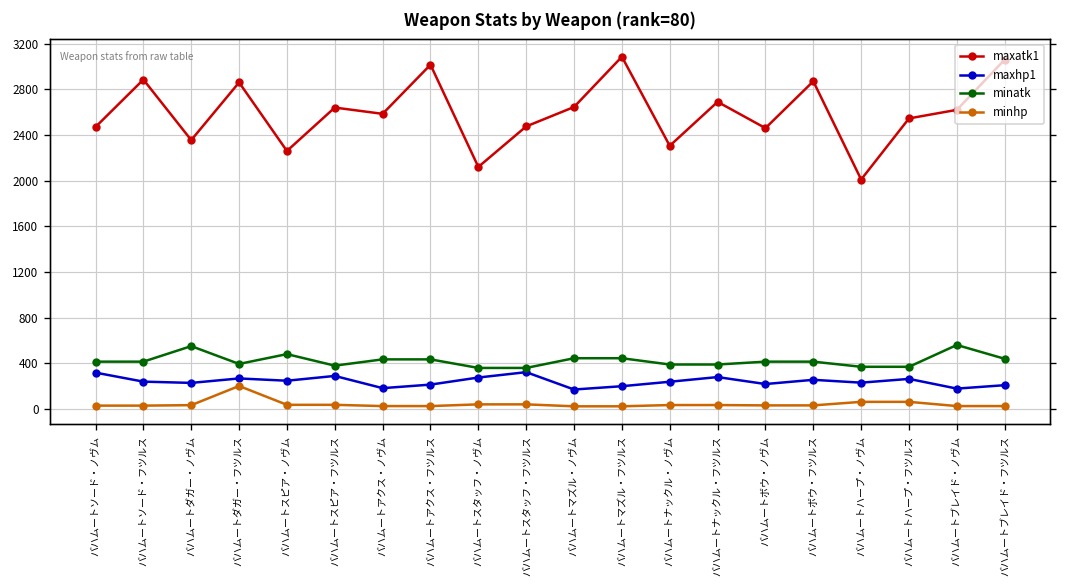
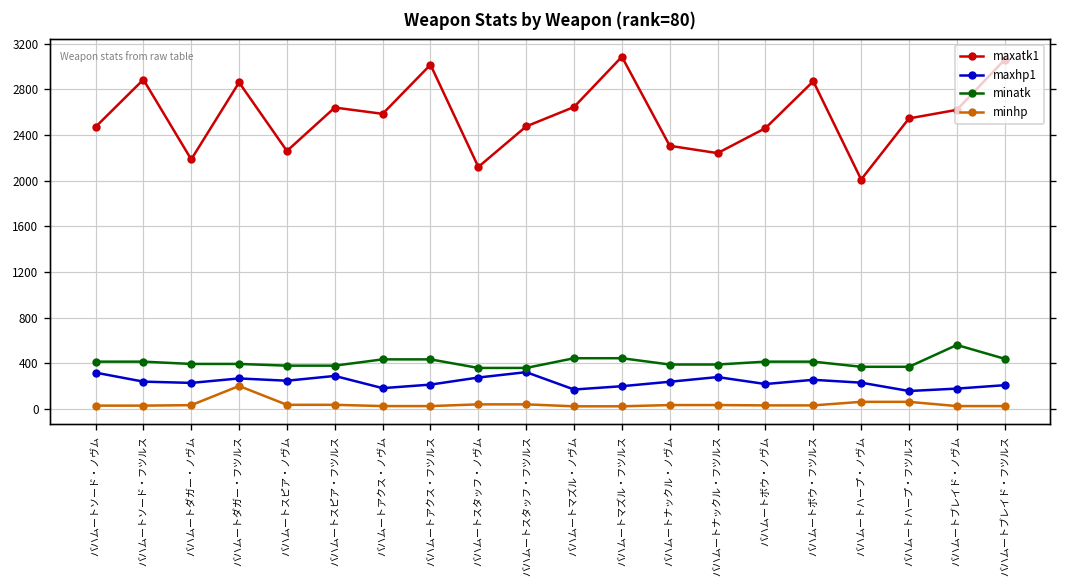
  {
    "maxatk1": {
      "バハムートソード・ノヴム": 2500,
      "バハムートソード・フツルス": 2900,
-     "バハムートダガー・ノヴム": 2400,
+     "バハムートダガー・ノヴム": 2200,
      "バハムートダガー・フツルス": 2900,
      "バハムートスピア・ノヴム": 2300,
      "バハムートスピア・フツルス": 2600,
      "バハムートアクス・ノヴム": 2600,
      "バハムートアクス・フツルス": 3000,
      "バハムートスタッフ・ノヴム": 2100,
      "バハムートスタッフ・フツルス": 2500,
      "バハムートマズル・ノヴム": 2600,
      "バハムートマズル・フツルス": 3100,
      "バハムートナックル・ノヴム": 2300,
-     "バハムートナックル・フツルス": 2700,
+     "バハムートナックル・フツルス": 2200,
      "バハムートボウ・ノヴム": 2500,
      "バハムートボウ・フツルス": 2900,
      "バハムートハープ・ノヴム": 2000,
      "バハムートハープ・フツルス": 2500
    },
    "maxhp1": {
      "バハムートソード・ノヴム": 300,
      "バハムートソード・フツルス": 200,
      "バハムートダガー・ノヴム": 200,
      "バハムートダガー・フツルス": 300,
      "バハムートスピア・ノヴム": 200,
      "バハムートスピア・フツルス": 300,
      "バハムートアクス・ノヴム": 200,
      "バハムートアクス・フツルス": 200,
      "バハムートスタッフ・ノヴム": 300,
      "バハムートスタッフ・フツルス": 300,
      "バハムートマズル・ノヴム": 200,
      "バハムートマズル・フツルス": 200,
      "バハムートナックル・ノヴム": 200,
      "バハムートナックル・フツルス": 300,
      "バハムートボウ・ノヴム": 200,
      "バハムートボウ・フツルス": 300,
      "バハムートハープ・ノヴム": 200,
-     "バハムートハープ・フツルス": 300,
+     "バハムートハープ・フツルス": 200,
      "バハムートブレイド・ノヴム": 200,
      "バハムートブレイド・フツルス": 200
    },
    "minatk": {
      "バハムートソード・ノヴム": 400,
      "バハムートソード・フツルス": 400,
-     "バハムートダガー・ノヴム": 600,
+     "バハムートダガー・ノヴム": 400,
      "バハムートダガー・フツルス": 400,
-     "バハムートスピア・ノヴム": 500,
+     "バハムートスピア・ノヴム": 400,
      "バハムートスピア・フツルス": 400,
      "バハムートアクス・ノヴム": 400,
      "バハムートアクス・フツルス": 400,
      "バハムートスタッフ・ノヴム": 400,
      "バハムートスタッフ・フツルス": 400,
      "バハムートマズル・ノヴム": 400,
      "バハムートマズル・フツルス": 400,
      "バハムートナックル・ノヴム": 400,
      "バハムートナックル・フツルス": 400,
      "バハムートボウ・ノヴム": 400,
      "バハムートボウ・フツルス": 400,
      "バハムートハープ・ノヴム": 400,
      "バハムートハープ・フツルス": 400,
      "バハムートブレイド・ノヴム": 600,
      "バハムートブレイド・フツルス": 400
    },
    "minhp": {
      "バハムートソード・ノヴム": 0,
      "バハムートソード・フツルス": 0,
      "バハムートダガー・ノヴム": 0,
      "バハムートダガー・フツルス": 200,
      "バハムートスピア・ノヴム": 0,
      "バハムートスピア・フツルス": 0,
      "バハムートアクス・ノヴム": 0,
      "バハムートアクス・フツルス": 0,
      "バハムートスタッフ・ノヴム": 0,
      "バハムートスタッフ・フツルス": 0,
      "バハムートマズル・ノヴム": 0,
      "バハムートマズル・フツルス": 0,
      "バハムートナックル・ノヴム": 0,
      "バハムートナックル・フツルス": 0,
      "バハムートボウ・ノヴム": 0,
      "バハムートボウ・フツルス": 0,
      "バハムートハープ・ノヴム": 100,
      "バハムートハープ・フツルス": 100,
      "バハムートブレイド・ノヴム": 0,
      "バハムートブレイド・フツルス": 0
    }
  }
